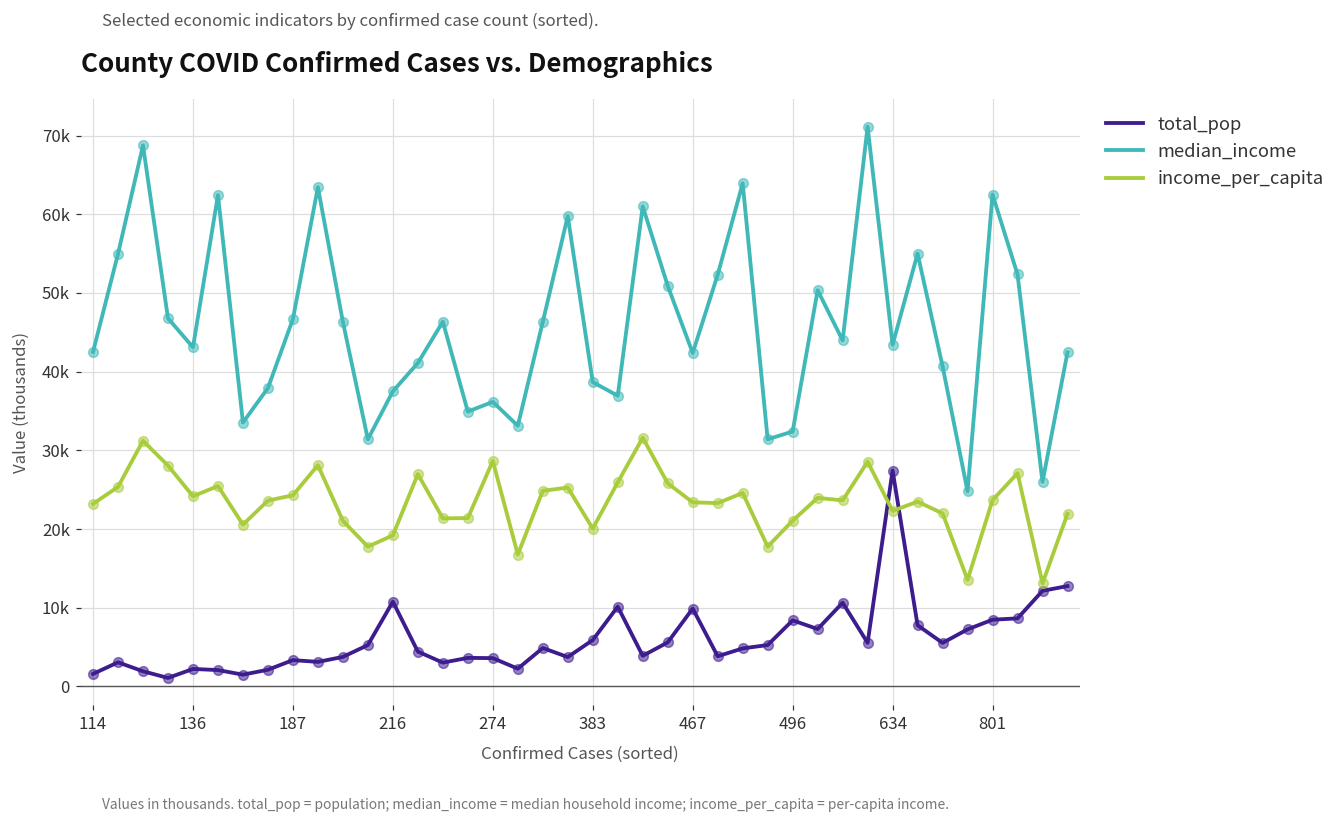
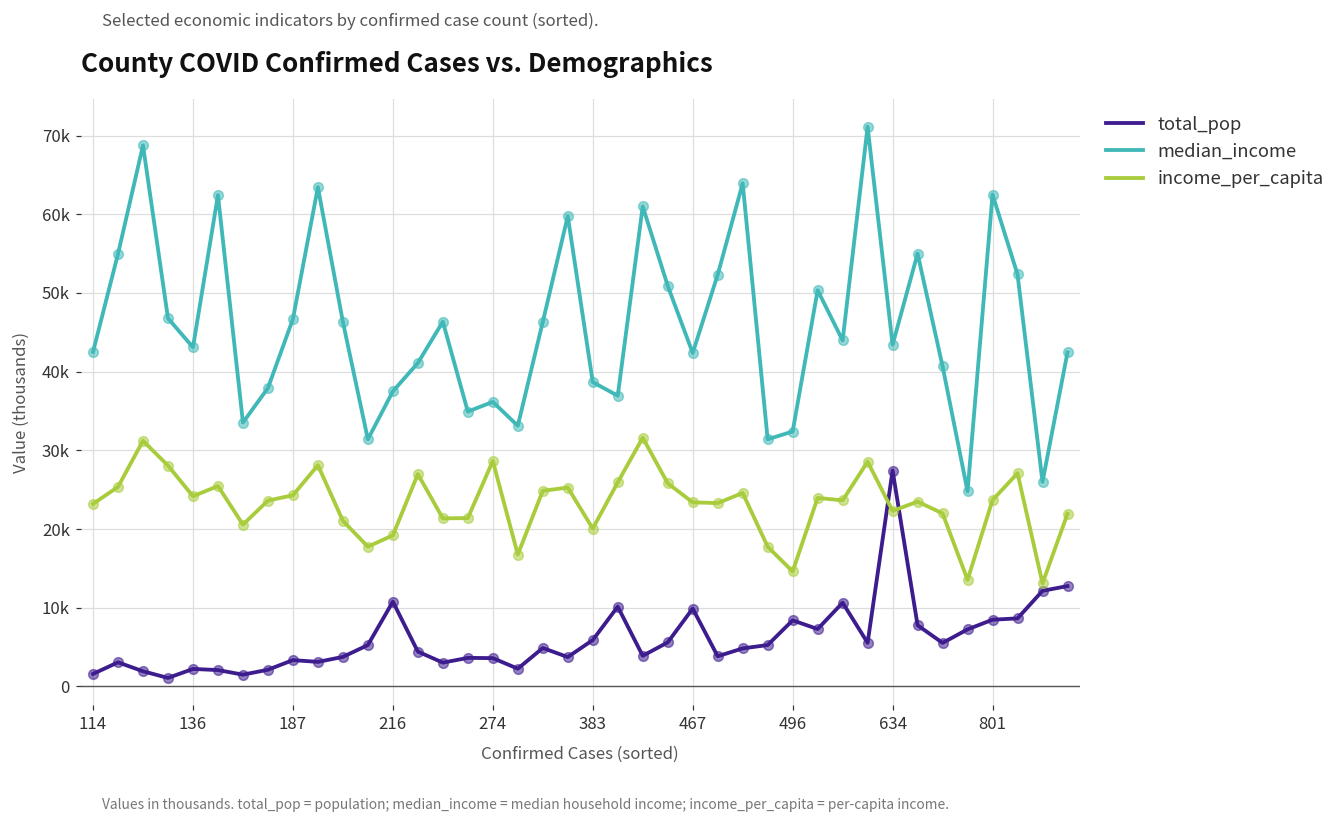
  {
    "total_pop": {
      "114": 2000,
      "136": 2000,
      "187": 3000,
      "216": 11000,
      "274": 4000,
      "383": 6000,
      "467": 10000,
      "496": 8000,
      "634": 27000,
      "801": 8000
    },
    "median_income": {
      "114": 43000,
      "136": 43000,
      "187": 47000,
      "216": 38000,
      "274": 36000,
      "383": 39000,
      "467": 42000,
      "496": 32000,
      "634": 43000,
      "801": 63000
    },
    "income_per_capita": {
      "114": 23000,
      "136": 24000,
      "187": 24000,
      "216": 19000,
      "274": 29000,
      "383": 20000,
      "467": 23000,
-     "496": 21000,
+     "496": 15000,
      "634": 22000,
      "801": 24000
    }
  }
